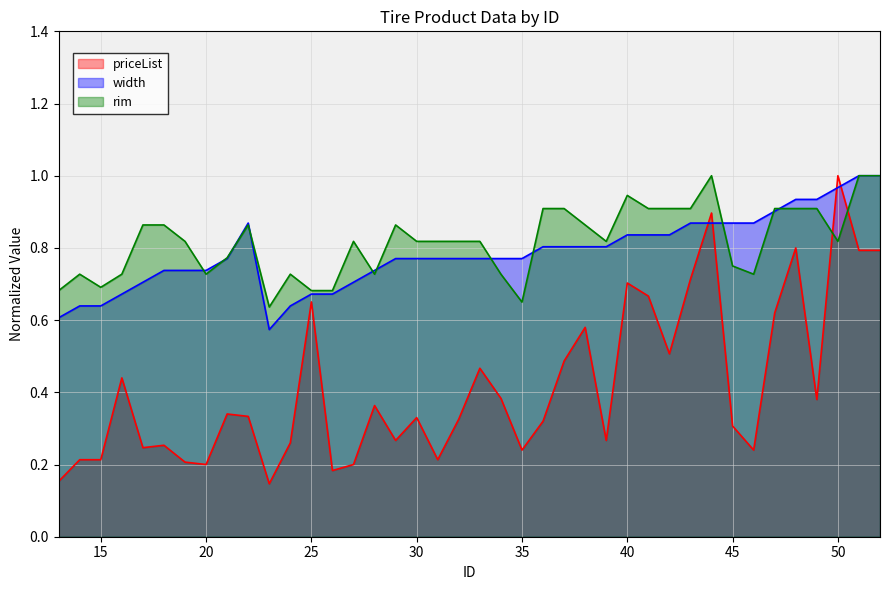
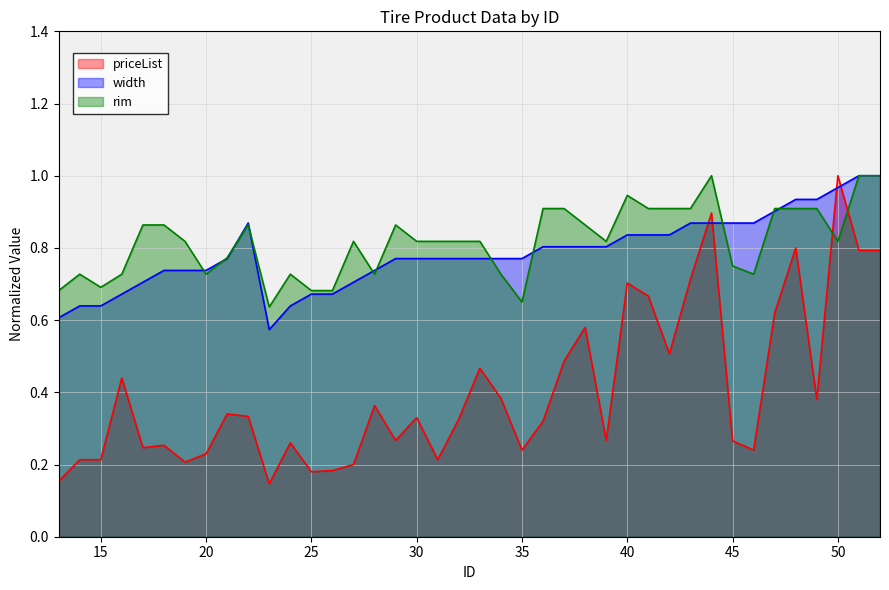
  {
    "priceList": {
      "15": 0.21,
-     "20": 0.20,
-     "25": 0.65,
+     "20": 0.23,
+     "25": 0.18,
      "30": 0.33,
      "35": 0.24,
      "40": 0.70,
-     "45": 0.31,
+     "45": 0.27,
      "50": 1.00
    },
    "width": {
      "15": 0.64,
      "20": 0.74,
      "25": 0.67,
      "30": 0.77,
      "35": 0.77,
      "40": 0.84,
      "45": 0.87,
      "50": 0.97
    },
    "rim": {
      "15": 0.69,
      "20": 0.73,
      "25": 0.68,
      "30": 0.82,
      "35": 0.65,
      "40": 0.95,
      "45": 0.75,
      "50": 0.82
    }
  }
